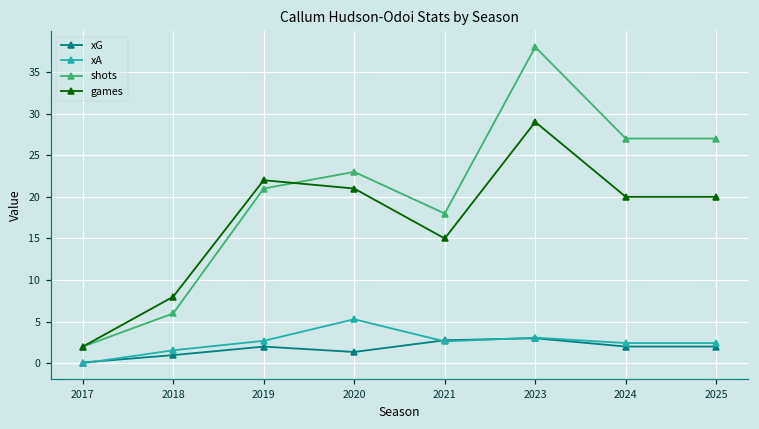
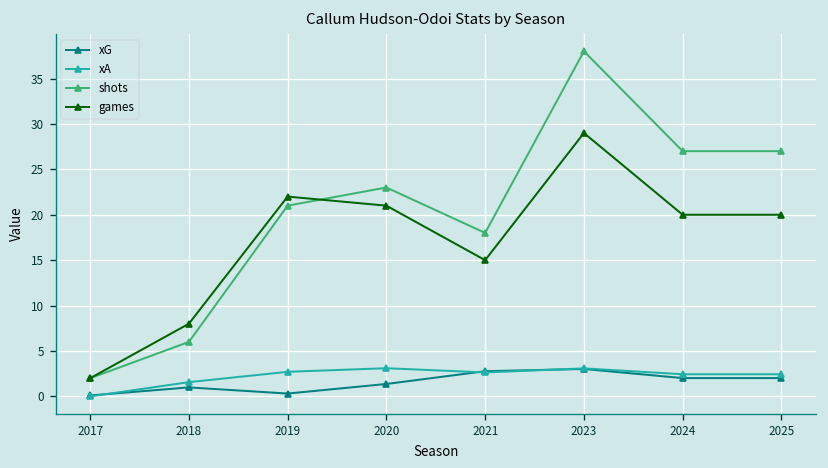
  {
    "xG": {
      "2018": 1,
-     "2019": 2,
+     "2019": 0,
      "2020": 1,
      "2024": 2,
      "2025": 2
    },
    "xA": {
      "2018": 2,
      "2019": 3,
-     "2020": 5,
+     "2020": 3,
      "2024": 2,
      "2025": 2
    },
    "shots": {
      "2018": 6,
      "2019": 21,
      "2020": 23,
      "2021": 18,
      "2023": 38,
      "2024": 27,
      "2025": 27
    },
    "games": {
      "2018": 8,
      "2019": 22,
      "2020": 21,
      "2021": 15,
      "2023": 29,
      "2024": 20,
      "2025": 20
    }
  }
